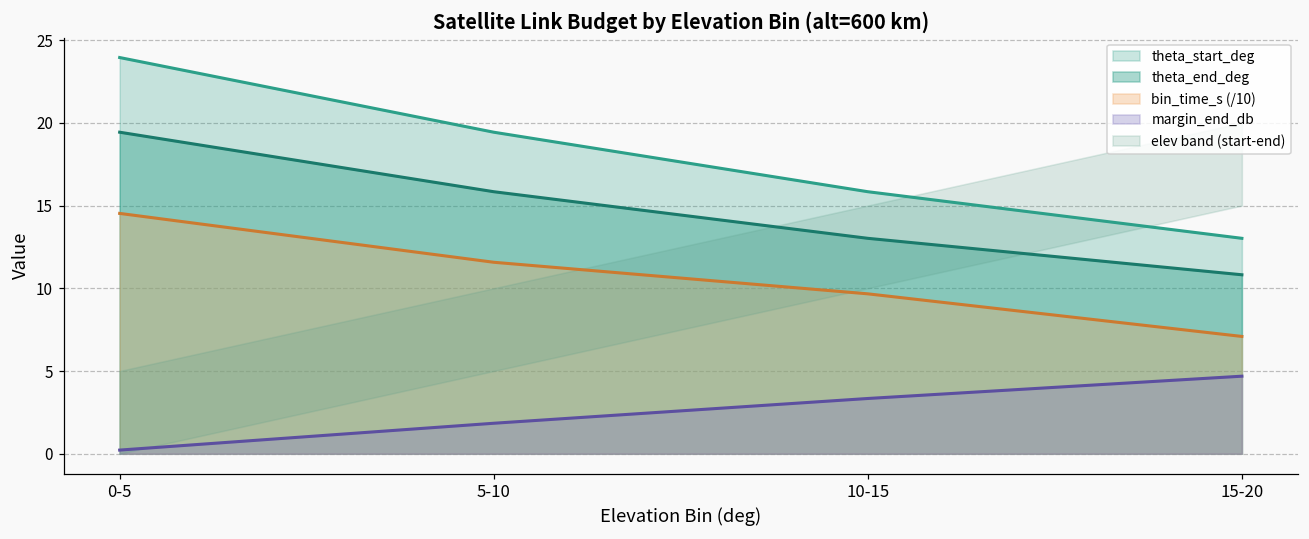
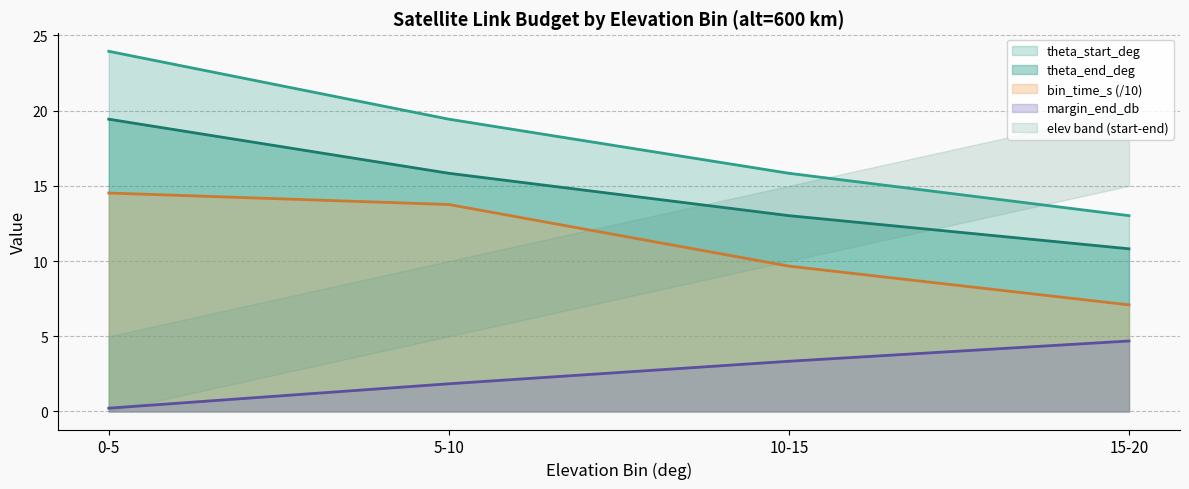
  {
    "bin_time_s (/10)": {
      "0-5": 14.5,
-     "5-10": 11.6,
+     "5-10": 13.8,
      "10-15": 9.7,
      "15-20": 7.1
    }
  }
